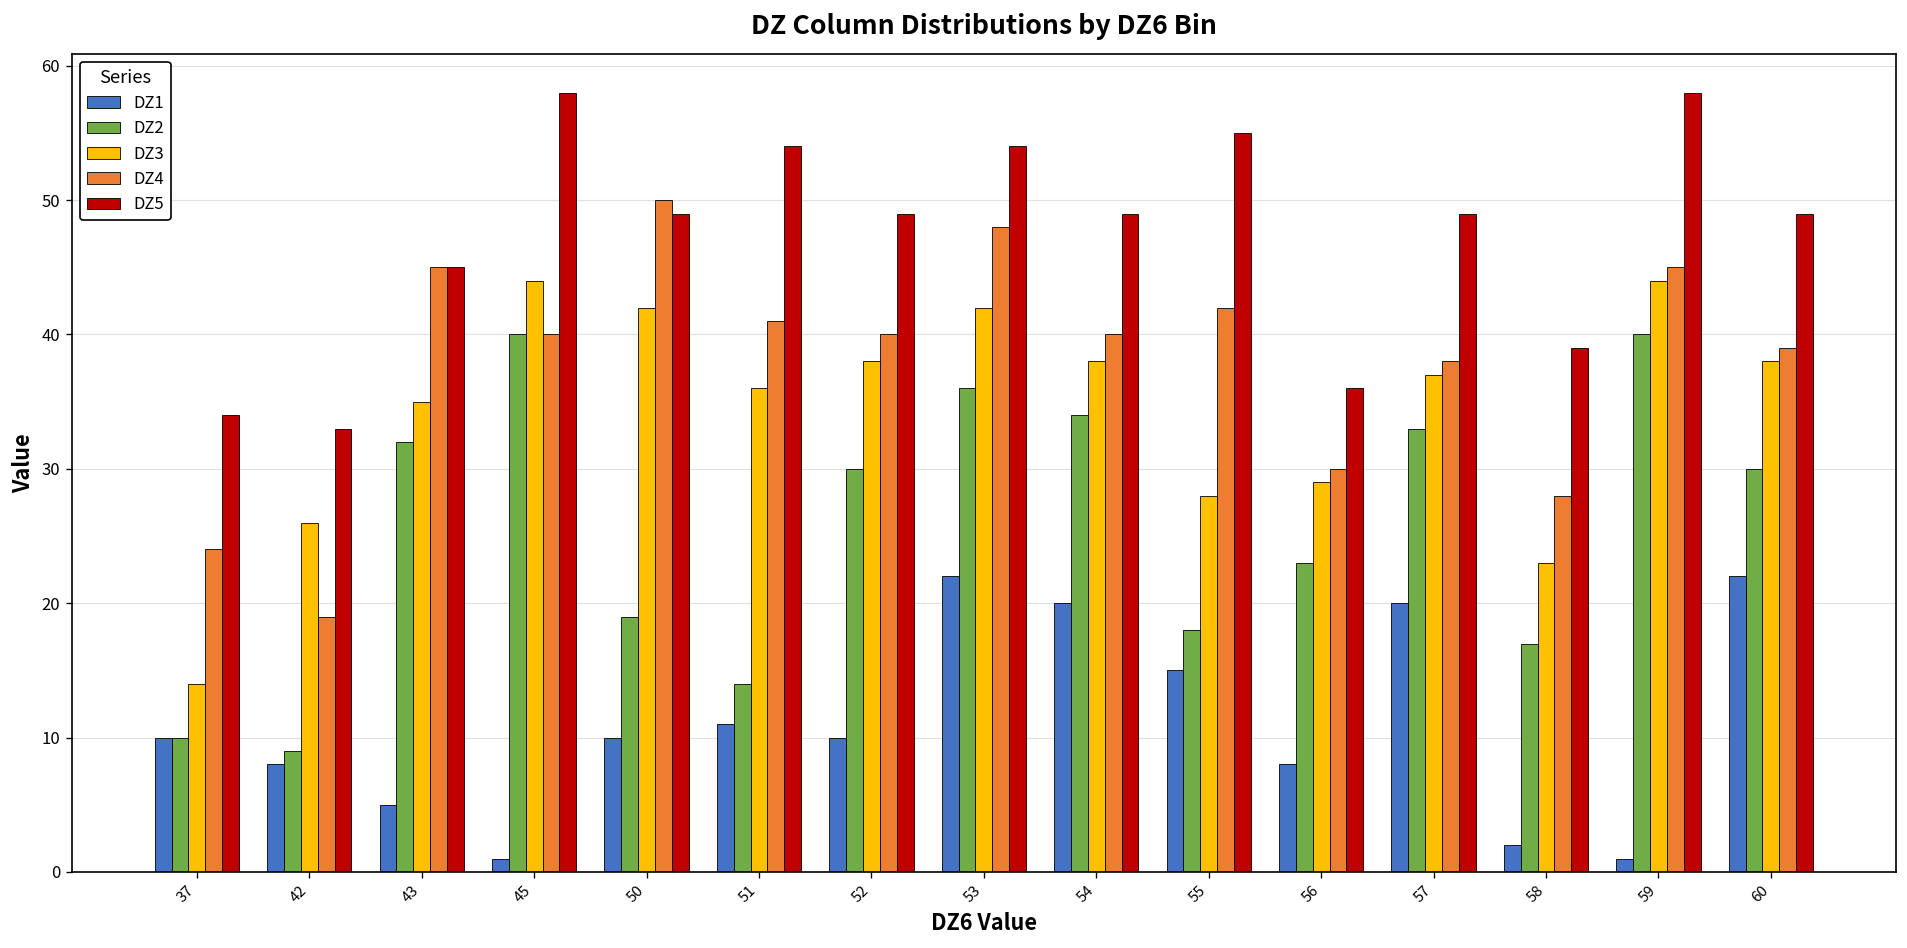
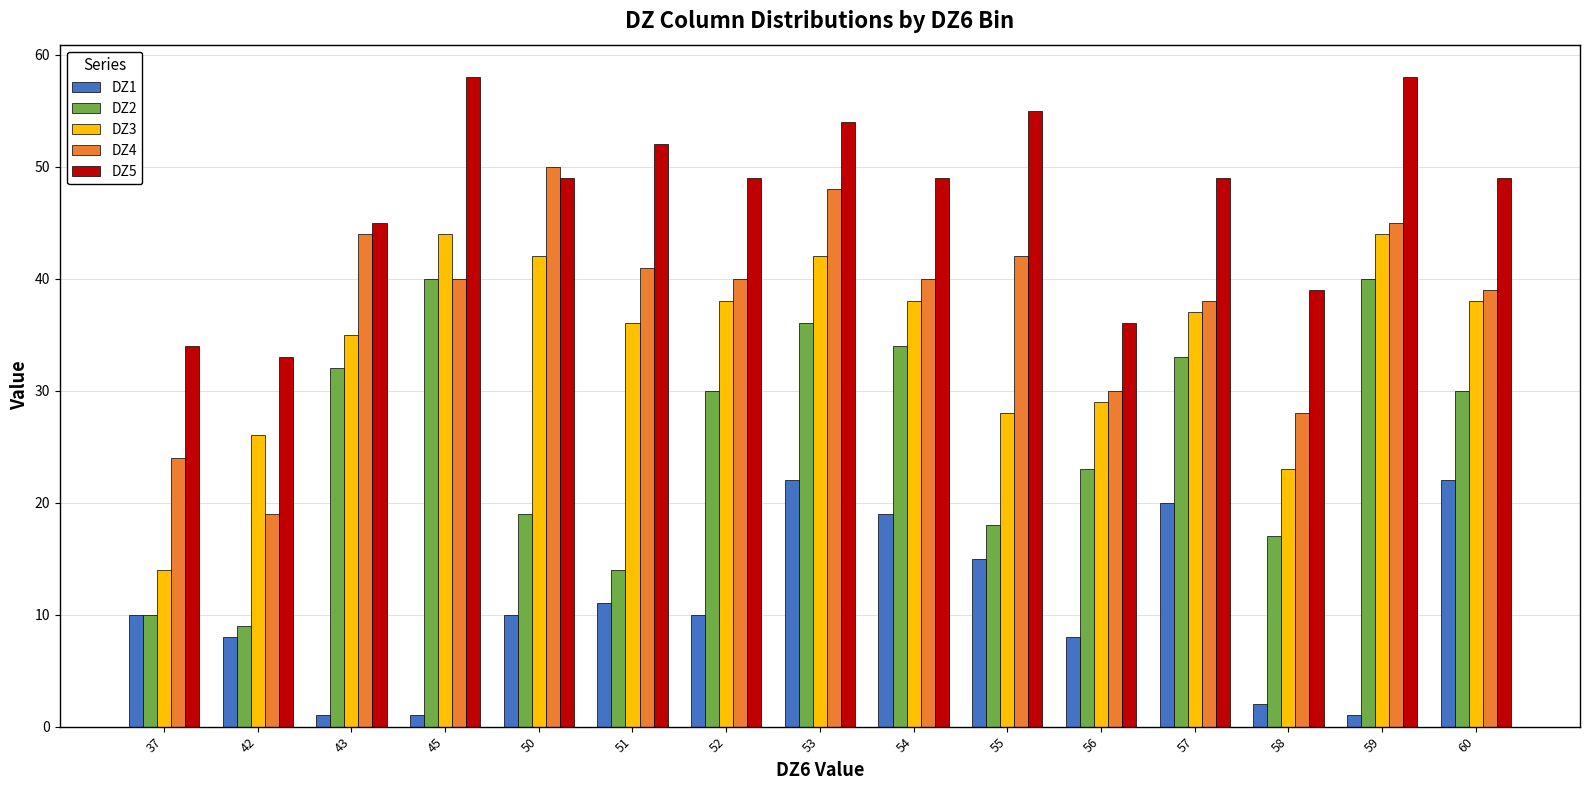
  {
    "DZ1": {
      "37": 10,
      "42": 8,
-     "43": 5,
+     "43": 1,
      "45": 1,
      "50": 10,
      "51": 11,
      "52": 10,
      "53": 22,
-     "54": 20,
+     "54": 19,
      "55": 15,
      "56": 8,
      "57": 20,
      "58": 2,
      "59": 1,
      "60": 22
    },
    "DZ2": {
      "37": 10,
      "42": 9,
      "43": 32,
      "45": 40,
      "50": 19,
      "51": 14,
      "52": 30,
      "53": 36,
      "54": 34,
      "55": 18,
      "56": 23,
      "57": 33,
      "58": 17,
      "59": 40,
      "60": 30
    },
    "DZ3": {
      "37": 14,
      "42": 26,
      "43": 35,
      "45": 44,
      "50": 42,
      "51": 36,
      "52": 38,
      "53": 42,
      "54": 38,
      "55": 28,
      "56": 29,
      "57": 37,
      "58": 23,
      "59": 44,
      "60": 38
    },
    "DZ4": {
      "37": 24,
      "42": 19,
-     "43": 45,
+     "43": 44,
      "45": 40,
      "50": 50,
      "51": 41,
      "52": 40,
      "53": 48,
      "54": 40,
      "55": 42,
      "56": 30,
      "57": 38,
      "58": 28,
      "59": 45,
      "60": 39
    },
    "DZ5": {
      "37": 34,
      "42": 33,
      "43": 45,
      "45": 58,
      "50": 49,
-     "51": 54,
+     "51": 52,
      "52": 49,
      "53": 54,
      "54": 49,
      "55": 55,
      "56": 36,
      "57": 49,
      "58": 39,
      "59": 58,
      "60": 49
    }
  }
